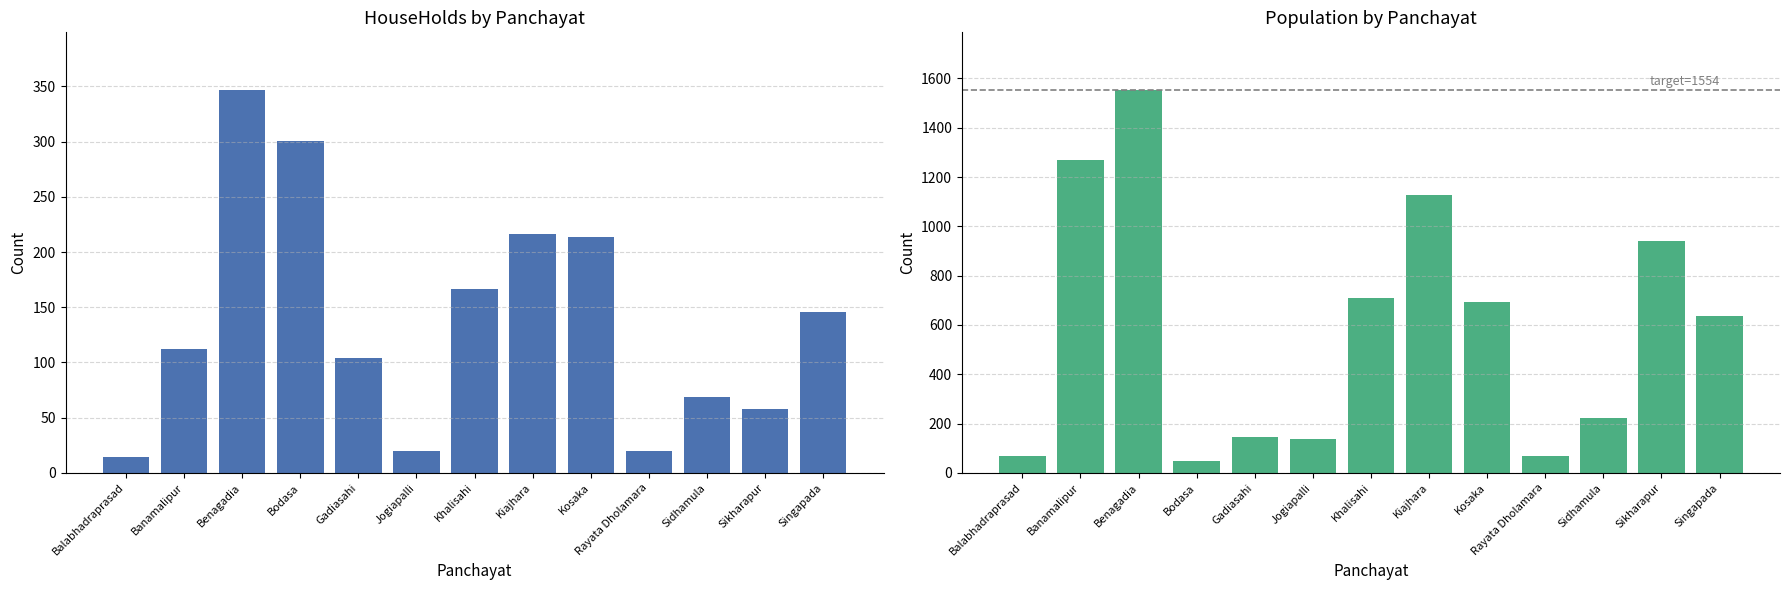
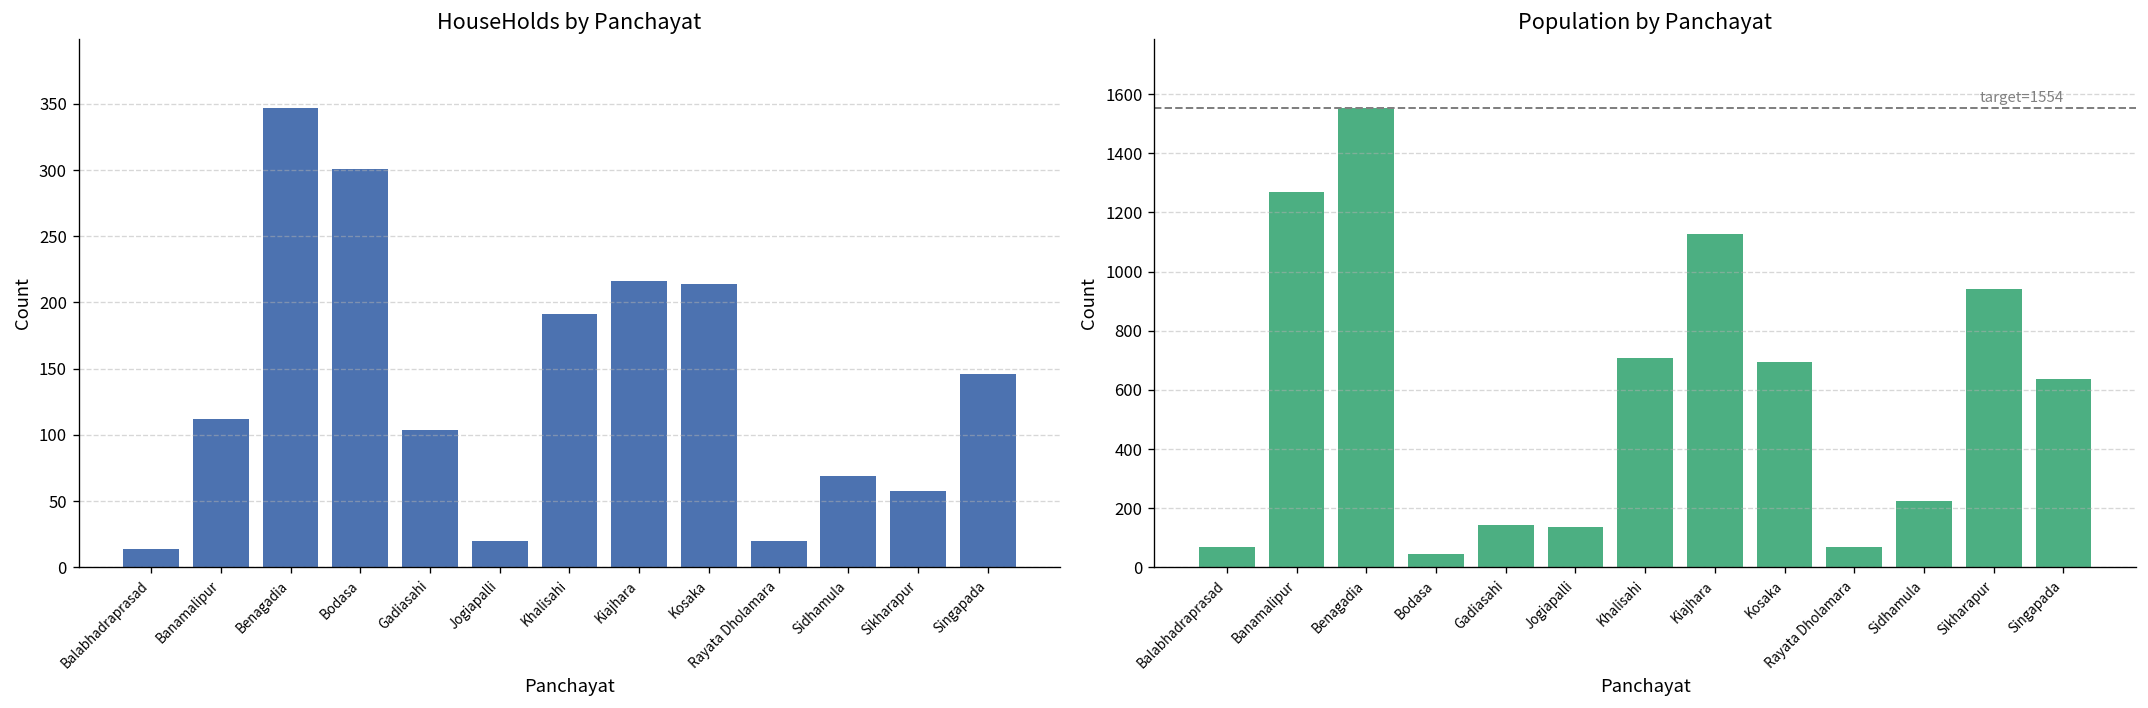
  {
    "HouseHolds by Panchayat": {
      "Balabhadraprasad": 14,
      "Banamalipur": 112,
      "Benagadia": 347,
      "Bodasa": 301,
      "Gadiasahi": 104,
      "Jogiapalli": 20,
-     "Khalisahi": 167,
+     "Khalisahi": 191,
      "Kiajhara": 216,
      "Kosaka": 214,
      "Rayata Dholamara": 20,
      "Sidhamula": 69,
      "Sikharapur": 58,
      "Singapada": 146
    },
    "Population by Panchayat": {
      "Balabhadraprasad": 70,
      "Banamalipur": 1270,
      "Benagadia": 1550,
      "Bodasa": 50,
      "Gadiasahi": 140,
      "Jogiapalli": 140,
      "Khalisahi": 710,
      "Kiajhara": 1130,
      "Kosaka": 700,
      "Rayata Dholamara": 70,
      "Sidhamula": 220,
      "Sikharapur": 940,
      "Singapada": 640
    }
  }
